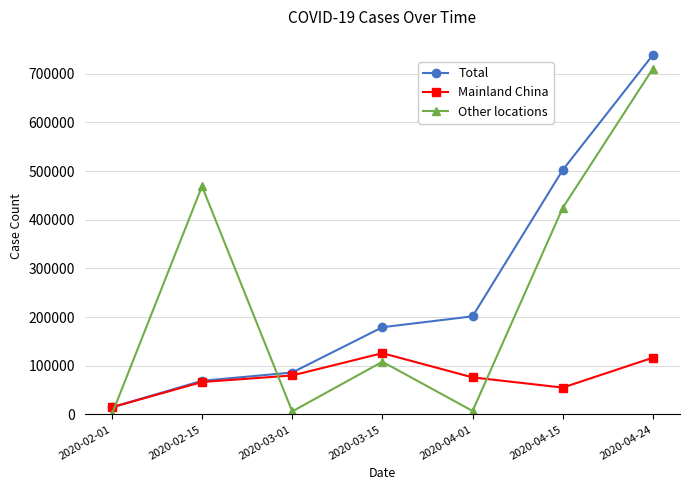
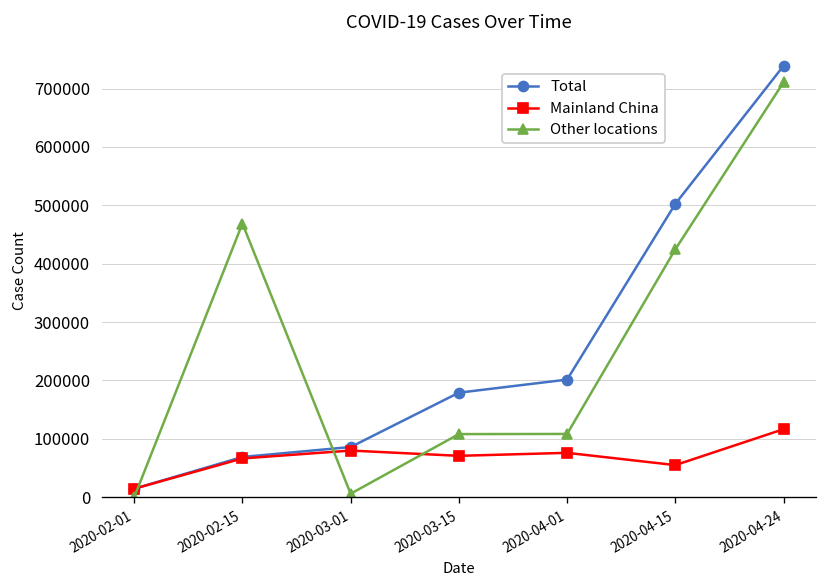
  {
    "Total": {
      "2020-03-01": 90000,
      "2020-03-15": 180000,
      "2020-04-01": 200000,
      "2020-04-15": 500000,
      "2020-04-24": 740000
    },
    "Mainland China": {
      "2020-03-01": 80000,
-     "2020-03-15": 130000,
+     "2020-03-15": 70000,
      "2020-04-01": 80000,
      "2020-04-15": 60000,
      "2020-04-24": 120000
    },
    "Other locations": {
      "2020-02-01": 0,
      "2020-02-15": 470000,
      "2020-03-01": 10000,
      "2020-03-15": 110000,
-     "2020-04-01": 10000,
+     "2020-04-01": 110000,
      "2020-04-15": 420000,
      "2020-04-24": 710000
    }
  }
